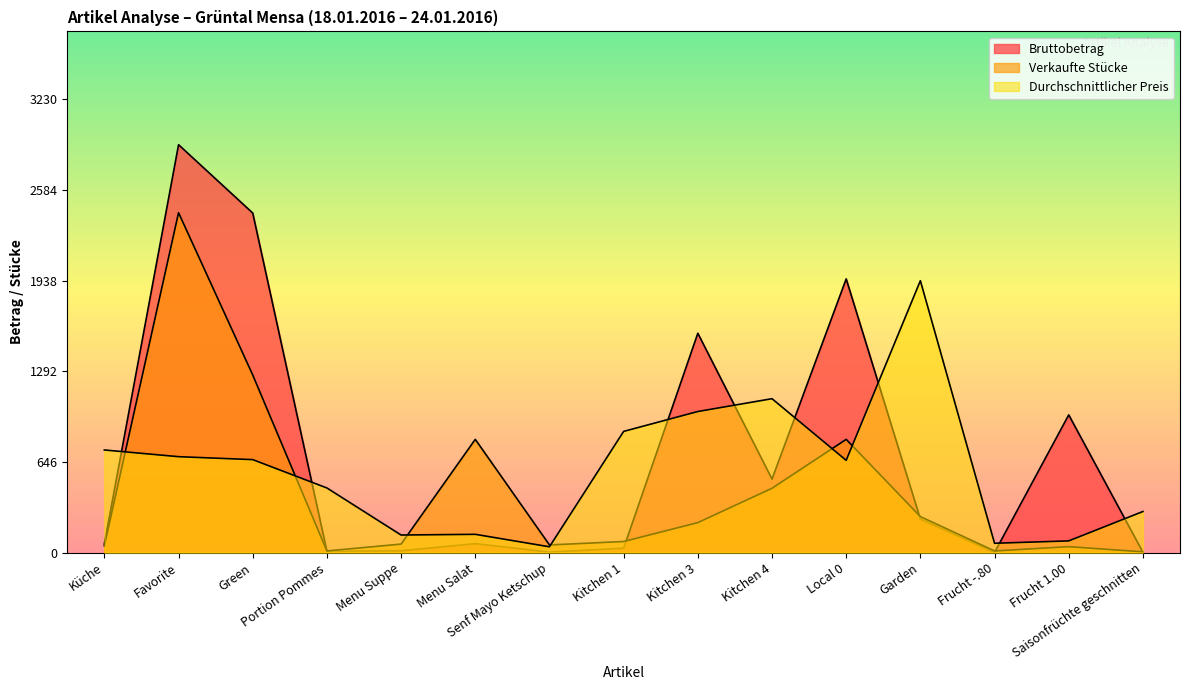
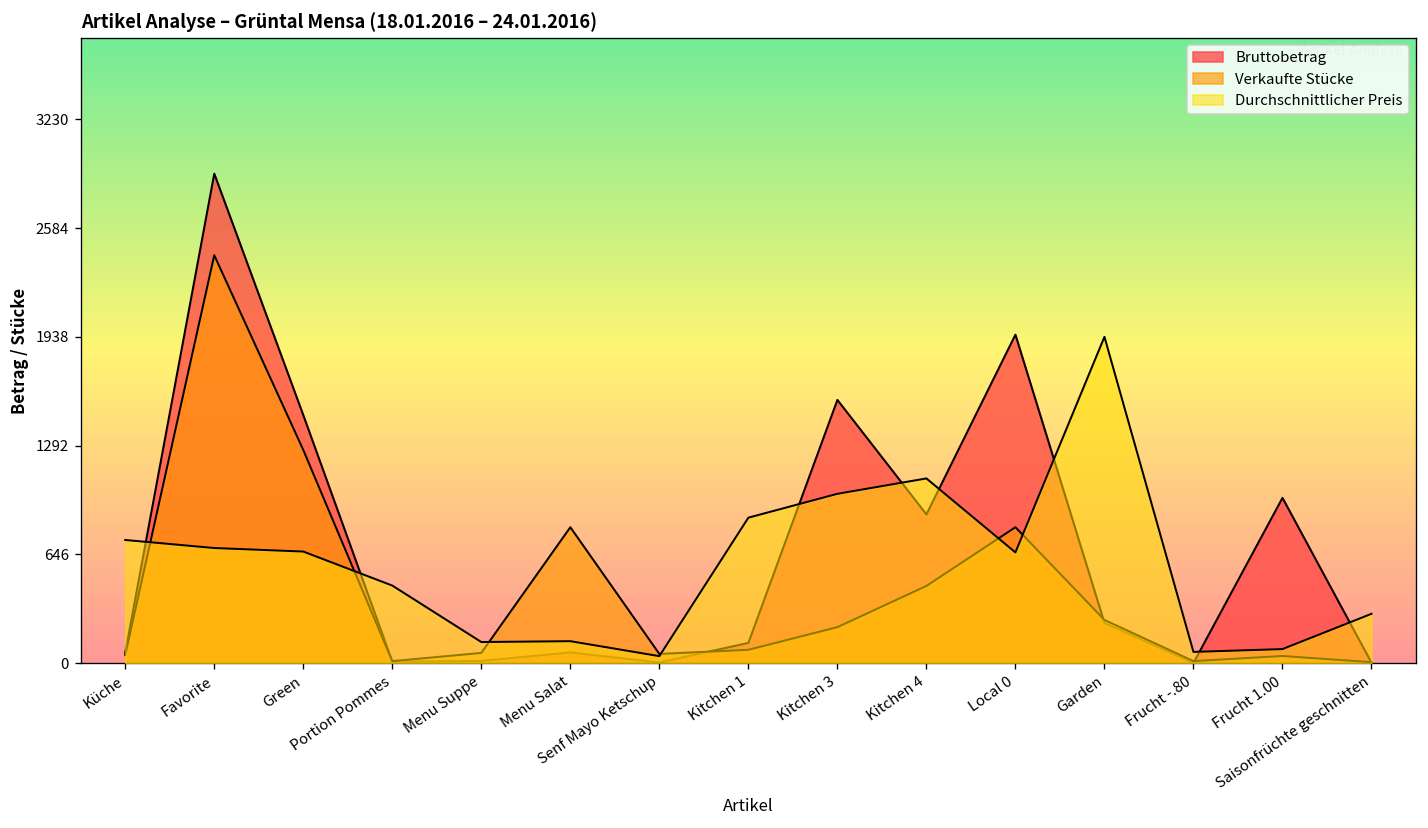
  {
    "Bruttobetrag": {
      "Favorite": 2910,
-     "Green": 2420,
+     "Green": 1470,
      "Menu Suppe": 10,
      "Menu Salat": 60,
      "Senf Mayo Ketschup": 0,
-     "Kitchen 1": 30,
+     "Kitchen 1": 120,
      "Kitchen 3": 1560,
-     "Kitchen 4": 520,
+     "Kitchen 4": 880,
      "Local 0": 1950,
      "Frucht 1.00": 980
    }
  }
